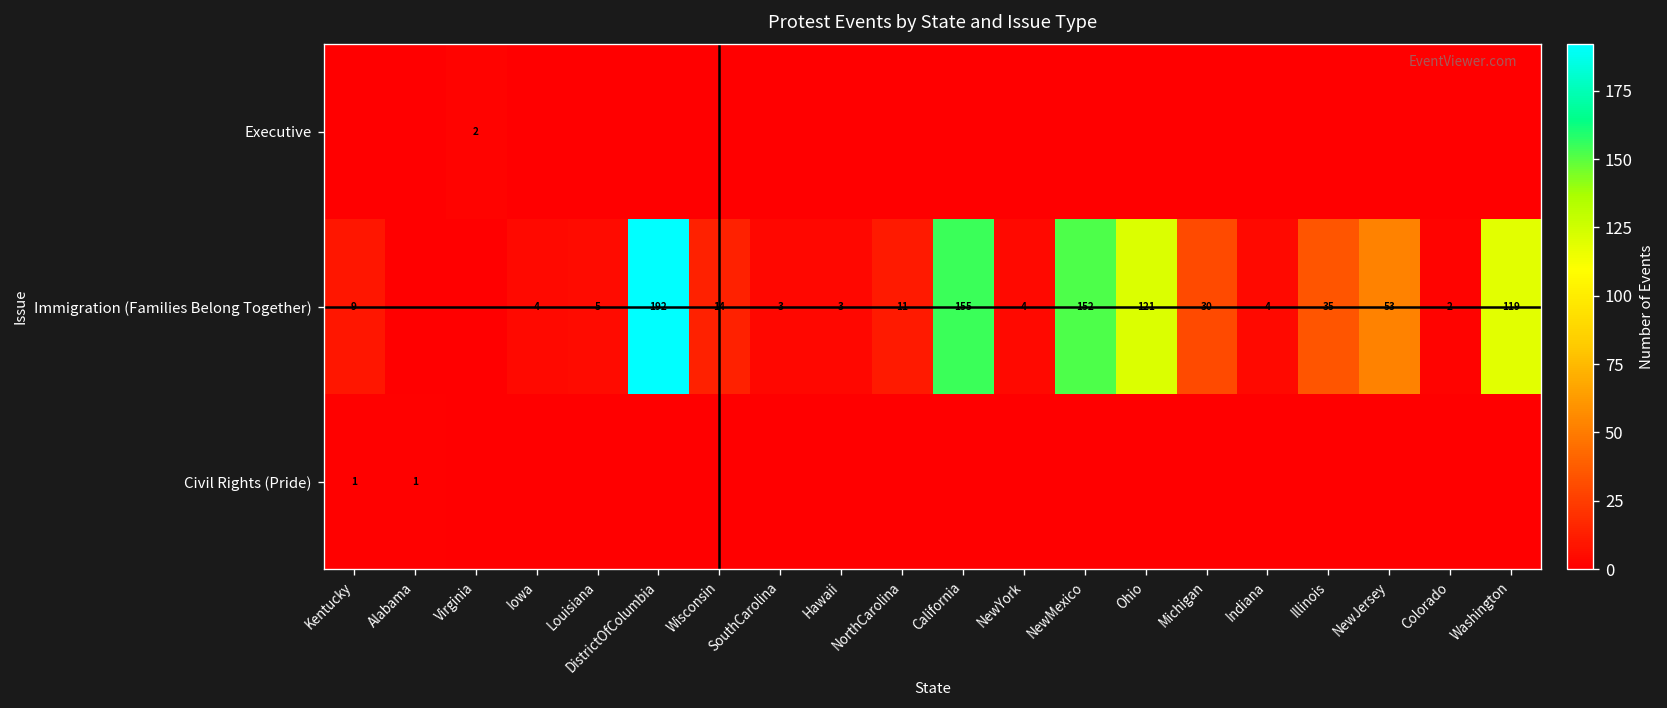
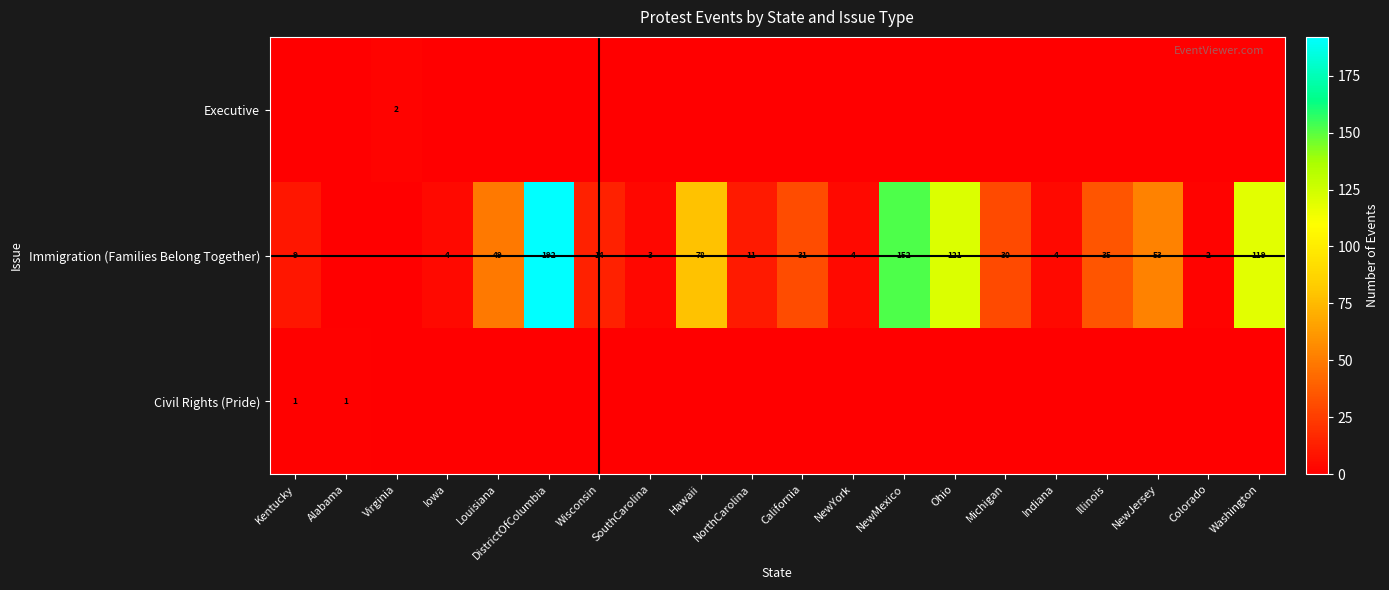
  {
    "Executive": {
      "Virginia": 2
    },
    "Immigration (Families Belong Together)": {
      "Kentucky": 9,
      "Iowa": 4,
-     "Louisiana": 5,
+     "Louisiana": 49,
      "DistrictOfColumbia": 192,
      "Wisconsin": 14,
      "SouthCarolina": 3,
-     "Hawaii": 3,
+     "Hawaii": 78,
      "NorthCarolina": 11,
-     "California": 155,
+     "California": 31,
      "NewYork": 4,
      "NewMexico": 152,
      "Ohio": 121,
      "Michigan": 30,
      "Indiana": 4,
      "Illinois": 35,
      "NewJersey": 53,
      "Colorado": 2,
      "Washington": 119
    },
    "Civil Rights (Pride)": {
      "Kentucky": 1,
      "Alabama": 1
    }
  }
